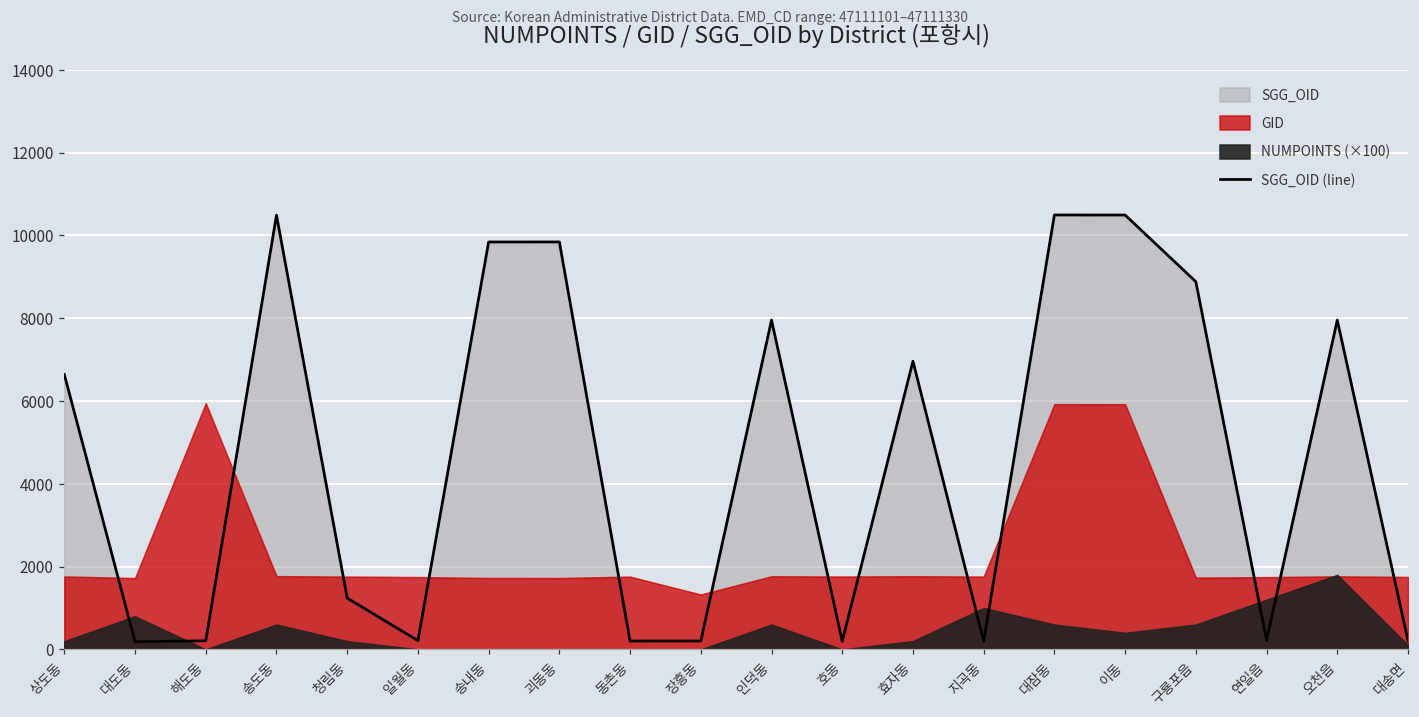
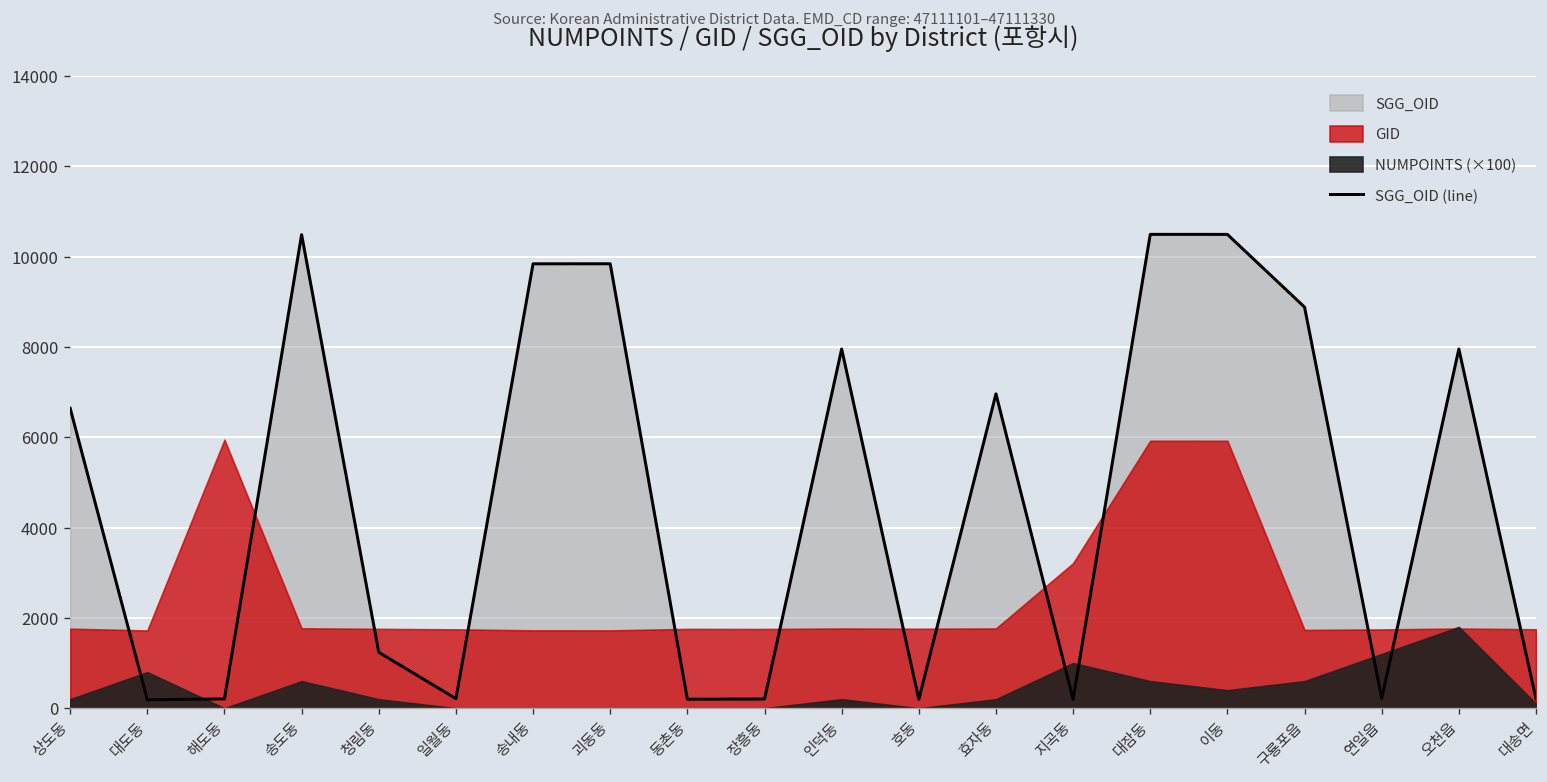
  {
    "SGG_OID": {
      "상도동": 6600,
      "대도동": 200,
      "해도동": 200,
      "송도동": 10500,
      "청림동": 1200,
      "일월동": 200,
      "송내동": 9800,
      "괴동동": 9800,
      "동촌동": 200,
      "장흥동": 200,
      "인덕동": 8000,
      "호동": 200,
      "효자동": 7000,
      "지곡동": 200,
      "대잠동": 10500,
      "이동": 10500,
      "구룡포읍": 8900,
      "연일읍": 200,
      "오천읍": 8000,
      "대송면": 200
    },
    "GID": {
      "상도동": 1800,
      "대도동": 1700,
      "해도동": 5900,
      "송도동": 1800,
      "청림동": 1800,
      "일월동": 1700,
      "송내동": 1700,
      "괴동동": 1700,
      "동촌동": 1800,
-     "장흥동": 1300,
+     "장흥동": 1800,
      "인덕동": 1800,
      "호동": 1800,
      "효자동": 1800,
-     "지곡동": 1800,
+     "지곡동": 3200,
      "대잠동": 5900,
      "이동": 5900,
      "구룡포읍": 1700,
      "연일읍": 1700,
      "대송면": 1700
    },
    "NUMPOINTS (×100)": {
      "상도동": 200,
      "대도동": 800,
      "해도동": 0,
      "송도동": 600,
      "청림동": 200,
      "일월동": 0,
      "송내동": 0,
      "괴동동": 0,
      "동촌동": 0,
      "장흥동": 0,
-     "인덕동": 600,
+     "인덕동": 200,
      "호동": 0,
      "효자동": 200,
      "지곡동": 1000,
      "대잠동": 600,
      "이동": 400,
      "구룡포읍": 600,
      "연일읍": 1200,
      "대송면": 100
    }
  }
